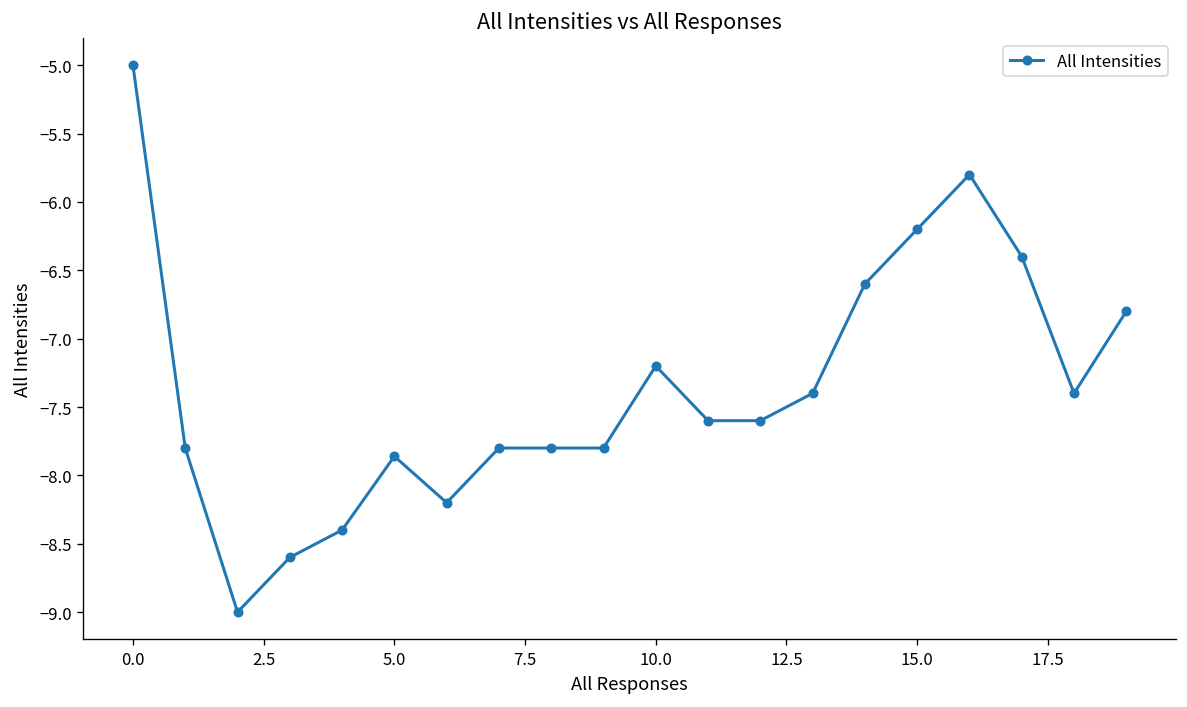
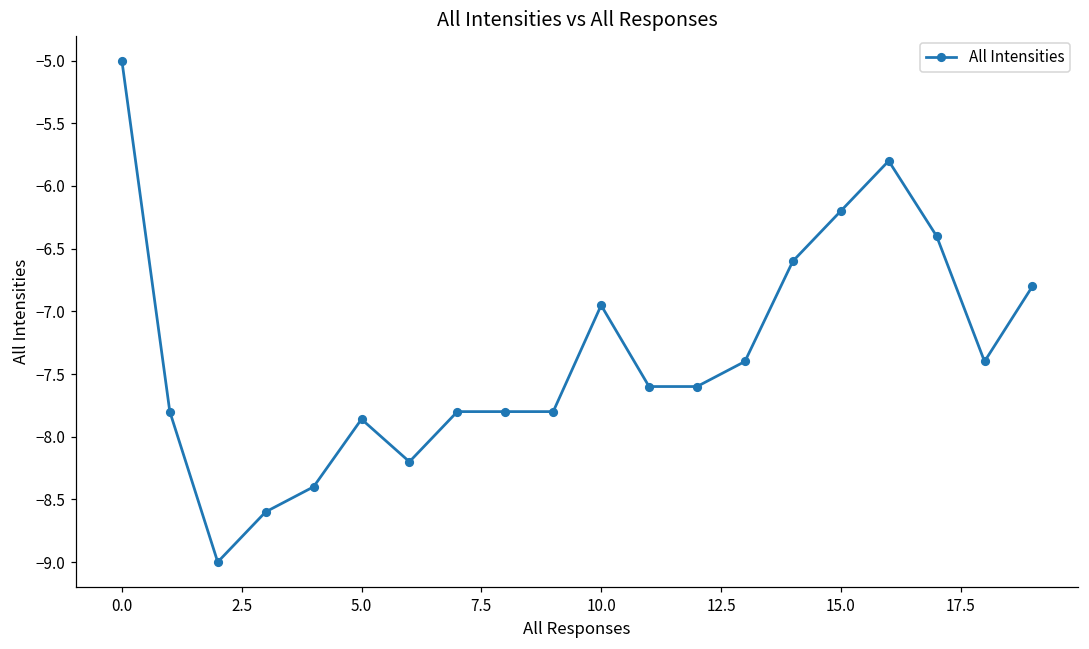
  {
    "0.0": -5.00,
    "5.0": -7.86,
-   "10.0": -7.20,
+   "10.0": -6.95,
    "15.0": -6.20
  }
